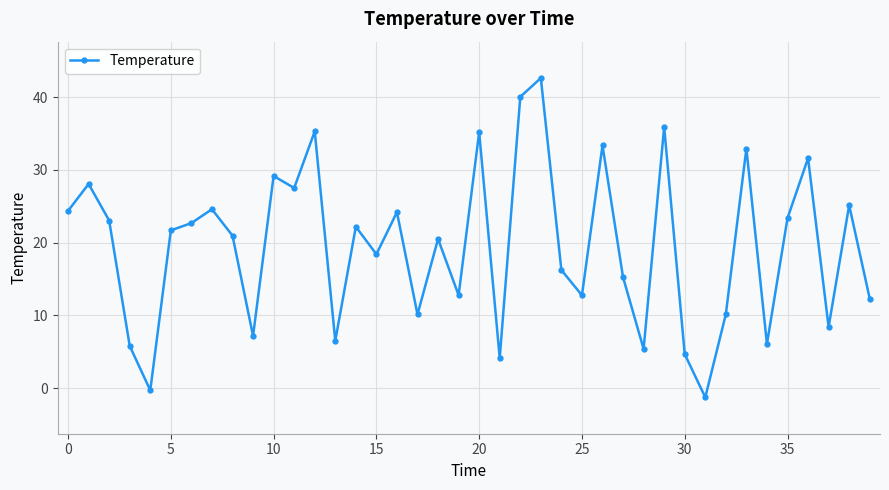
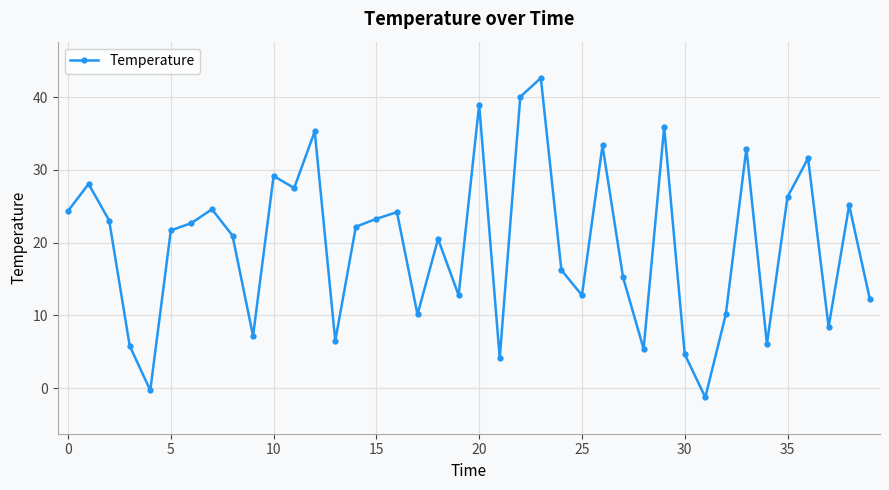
  {
    "0": 24,
    "5": 22,
    "10": 29,
-   "15": 18,
-   "20": 35,
+   "15": 23,
+   "20": 39,
    "25": 13,
    "30": 5,
-   "35": 23
+   "35": 26
  }
